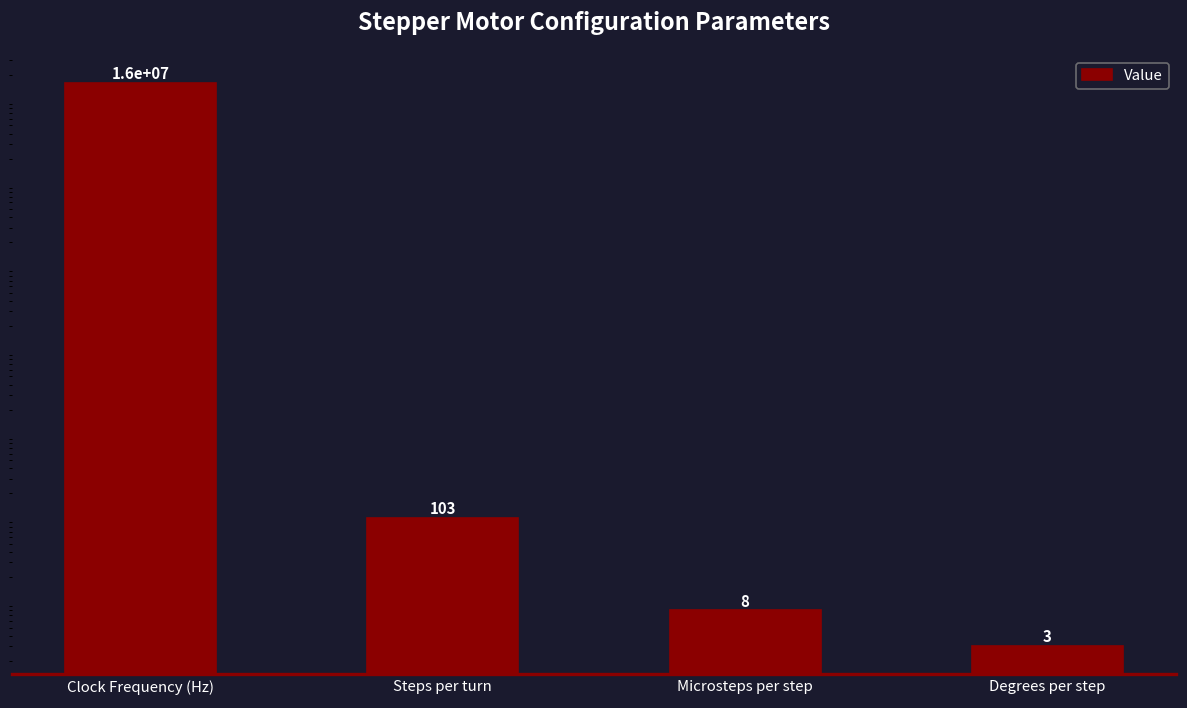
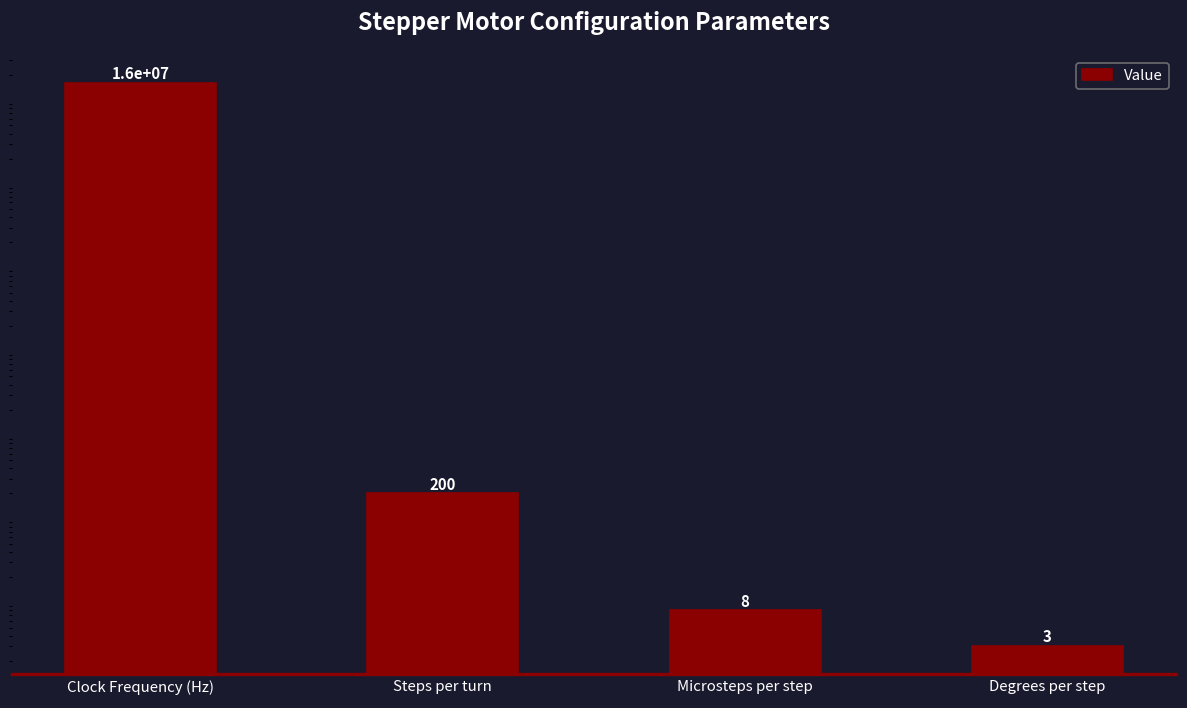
  {
    "Clock Frequency (Hz)": "1.6e+07",
-   "Steps per turn": "103",
+   "Steps per turn": "200",
    "Microsteps per step": "8",
    "Degrees per step": "3"
  }
